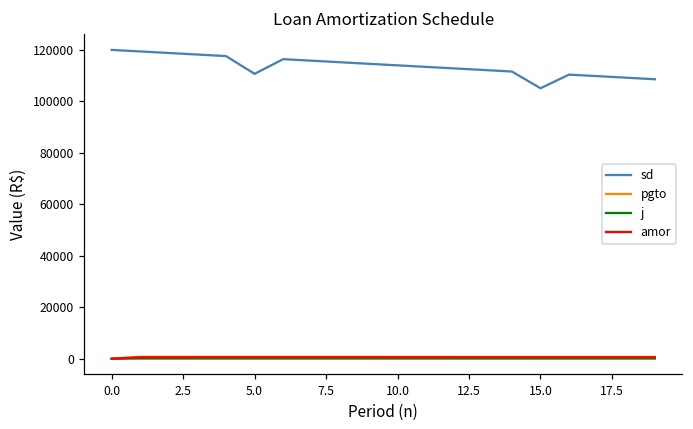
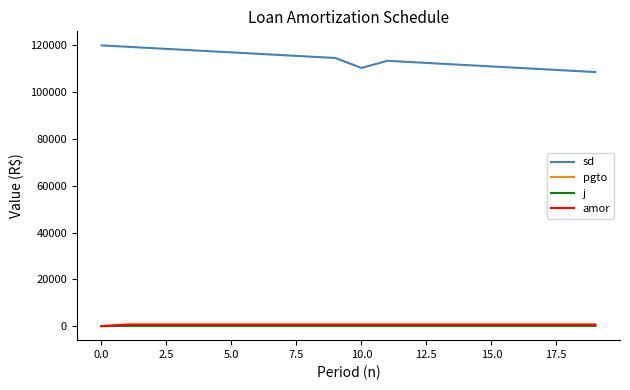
  {
    "sd": {
      "0.0": 120000,
-     "5.0": 111000,
-     "10.0": 114000,
-     "15.0": 105000
+     "5.0": 117000,
+     "10.0": 110000,
+     "15.0": 111000
    }
  }
